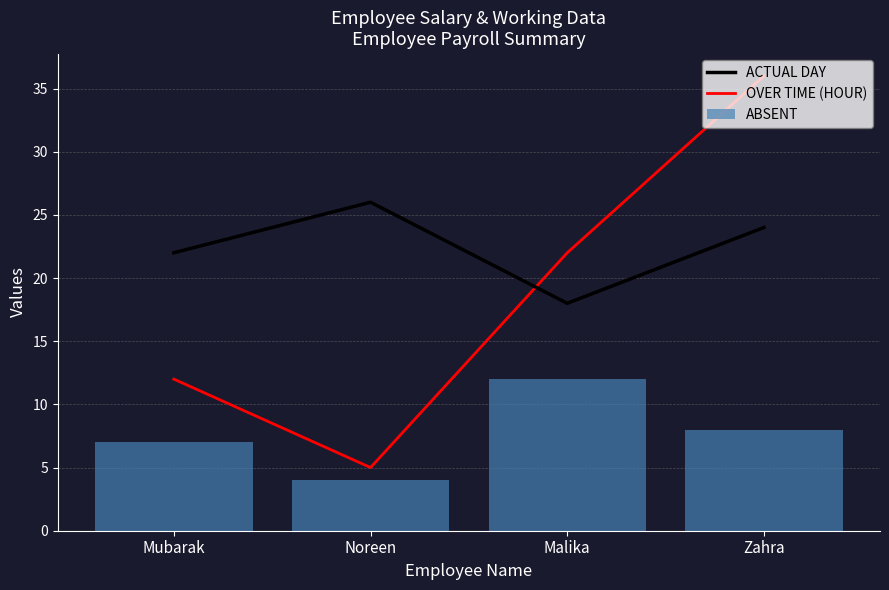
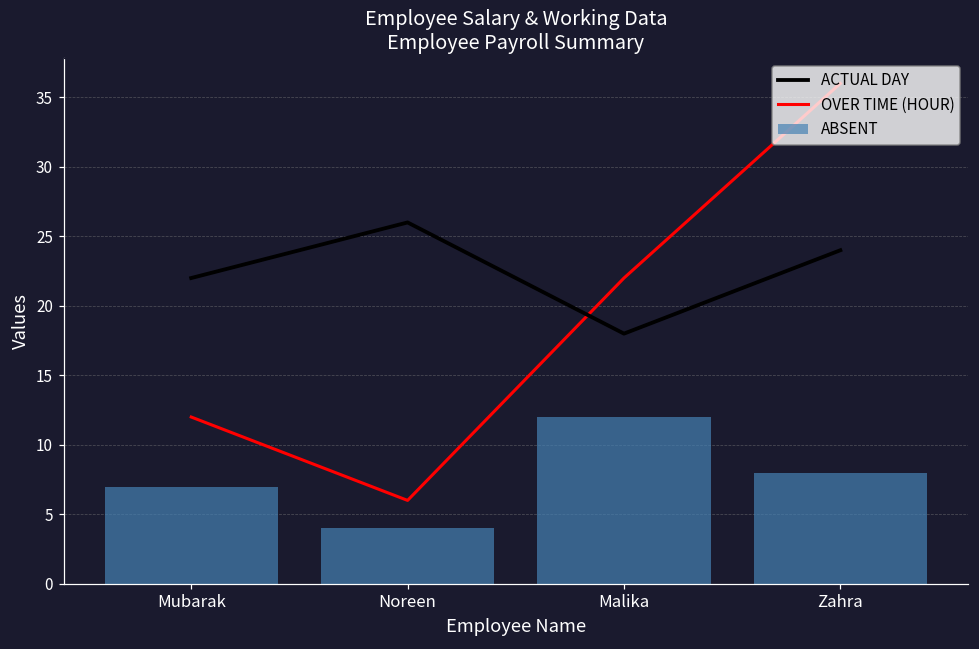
  {
    "ACTUAL DAY": {
      "Mubarak": 22,
      "Noreen": 26,
      "Malika": 18,
      "Zahra": 24
    },
    "ABSENT": {
      "Mubarak": 7,
      "Noreen": 4,
      "Malika": 12,
      "Zahra": 8
    },
    "OVER TIME (HOUR)": {
      "Mubarak": 12,
-     "Noreen": 5,
+     "Noreen": 6,
      "Malika": 22
    }
  }
